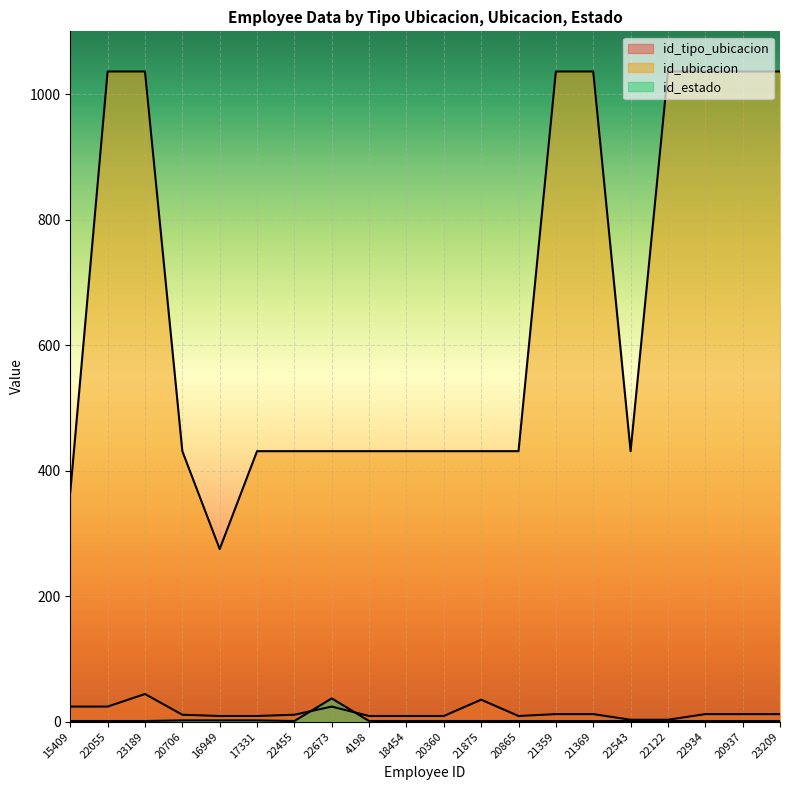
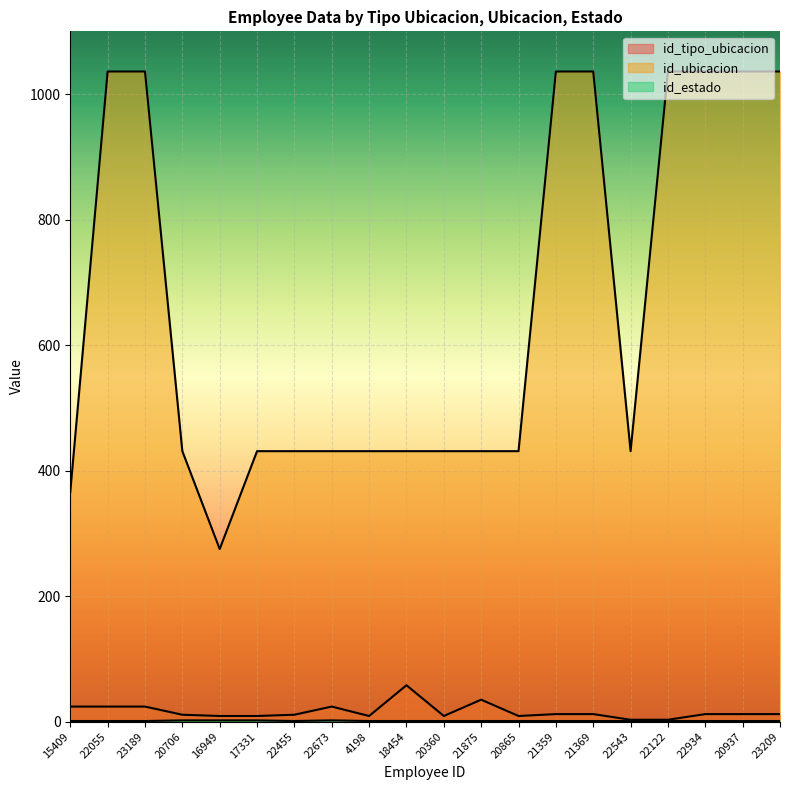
  {
    "id_tipo_ubicacion": {
      "15409": 20,
      "22055": 20,
-     "23189": 40,
+     "23189": 20,
      "20706": 10,
      "16949": 10,
      "17331": 10,
      "22455": 10,
      "22673": 20,
      "4198": 10,
-     "18454": 10,
+     "18454": 60,
      "20360": 10,
      "21875": 40,
      "20865": 10,
      "21359": 10,
      "21369": 10,
      "22934": 10,
      "20937": 10,
      "23209": 10
    },
    "id_ubicacion": {
      "15409": 370,
      "22055": 1040,
      "23189": 1040,
      "20706": 430,
      "16949": 280,
      "17331": 430,
      "22455": 430,
      "22673": 430,
      "4198": 430,
      "18454": 430,
      "20360": 430,
      "21875": 430,
      "20865": 430,
      "21359": 1040,
      "21369": 1040,
      "22543": 430,
      "23209": 1040
    },
    "id_estado": {
      "15409": 0,
      "22055": 0,
      "23189": 0,
      "20706": 0,
      "16949": 0,
      "17331": 0,
      "22455": 0,
-     "22673": 40,
+     "22673": 0,
      "4198": 0,
      "18454": 0,
      "20360": 0,
      "21875": 0,
      "20865": 0,
      "21359": 0,
      "21369": 0,
      "22934": 0,
      "20937": 0,
      "23209": 0
    }
  }
